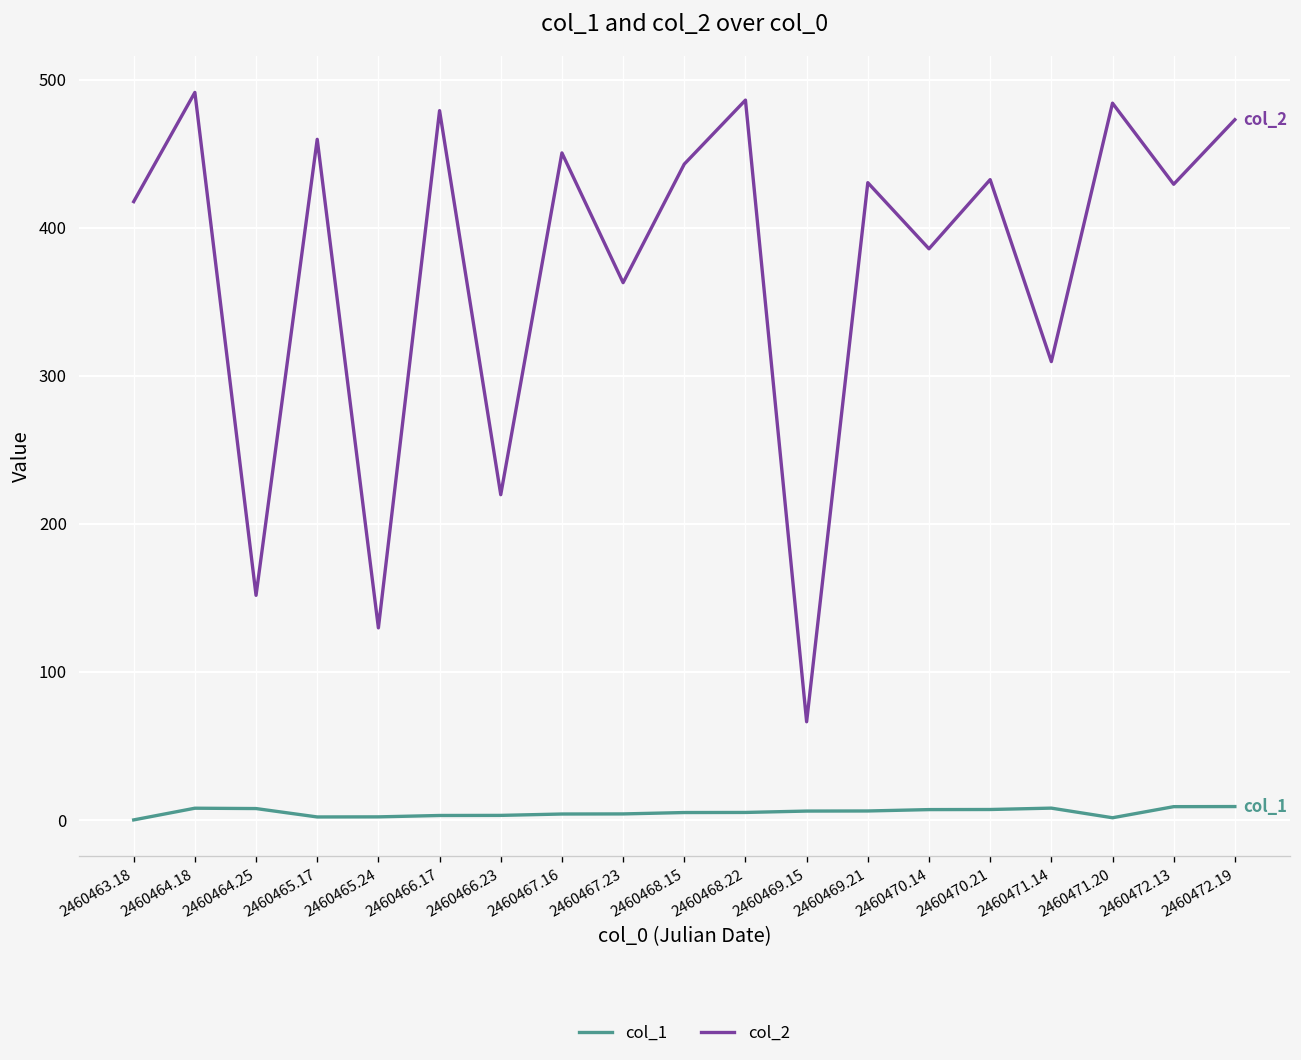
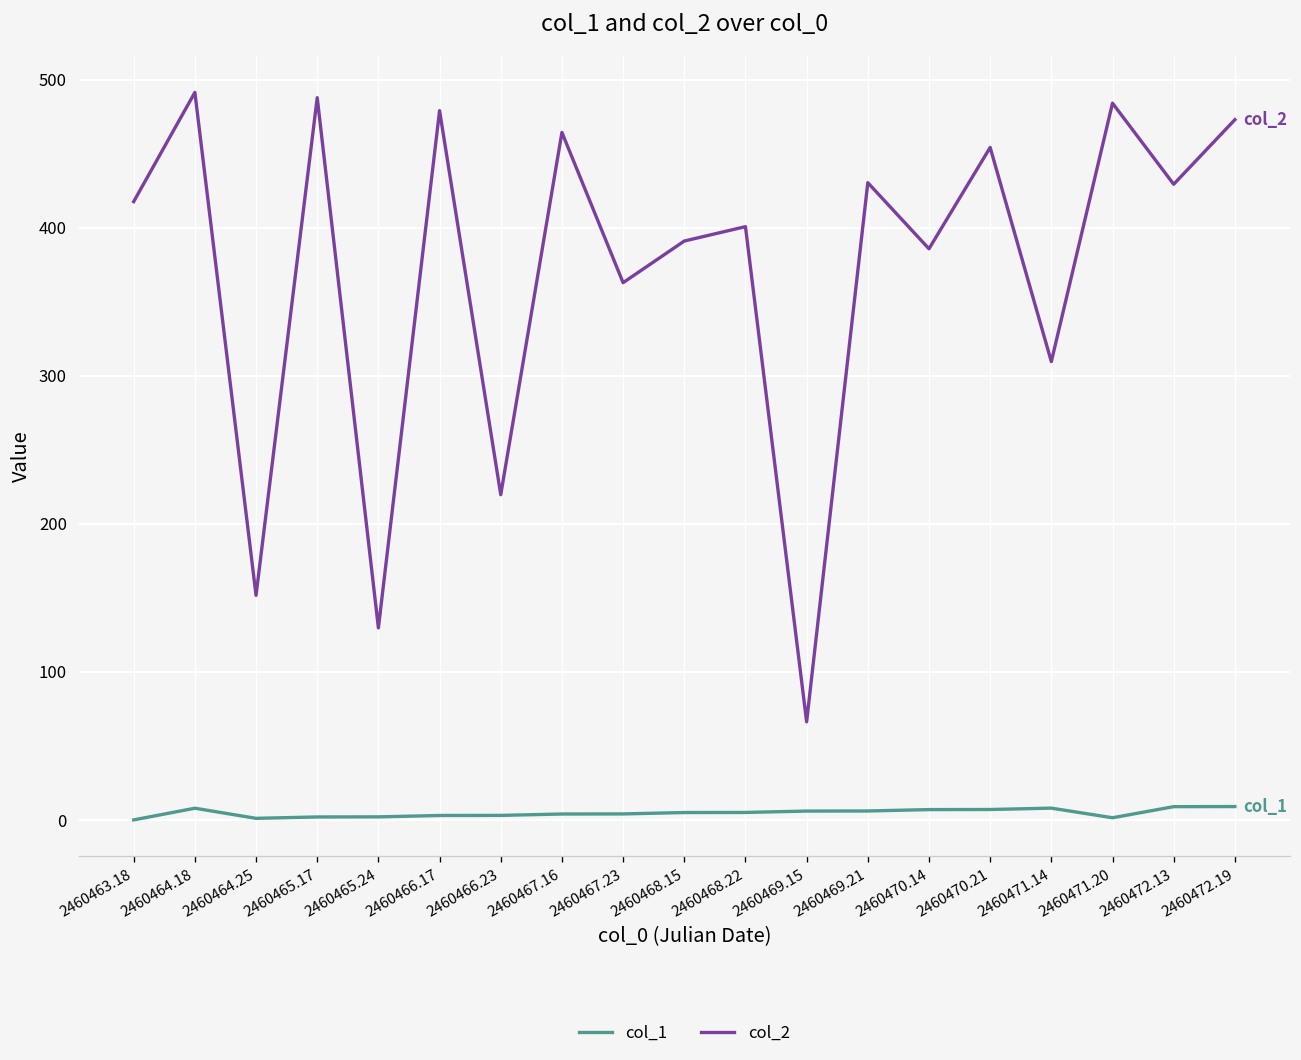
  {
    "col_1": {
      "2460463.18": 0,
      "2460464.18": 8,
-     "2460464.25": 8,
+     "2460464.25": 1,
      "2460465.17": 2,
      "2460465.24": 2,
      "2460466.17": 3,
      "2460466.23": 3,
      "2460467.16": 4,
      "2460467.23": 4,
      "2460468.15": 5,
      "2460468.22": 5,
      "2460469.15": 6,
      "2460469.21": 6,
      "2460470.14": 7,
      "2460470.21": 7,
      "2460471.14": 8,
      "2460471.20": 1,
      "2460472.13": 9
    },
    "col_2": {
      "2460463.18": 418,
      "2460464.18": 491,
      "2460464.25": 152,
-     "2460465.17": 460,
+     "2460465.17": 488,
      "2460465.24": 130,
      "2460466.17": 479,
      "2460466.23": 220,
-     "2460467.16": 450,
+     "2460467.16": 464,
      "2460467.23": 363,
-     "2460468.15": 443,
-     "2460468.22": 486,
+     "2460468.15": 391,
+     "2460468.22": 401,
      "2460469.15": 66,
      "2460469.21": 430,
      "2460470.14": 386,
-     "2460470.21": 432,
+     "2460470.21": 454,
      "2460471.14": 309,
      "2460471.20": 484,
      "2460472.13": 429
    }
  }
